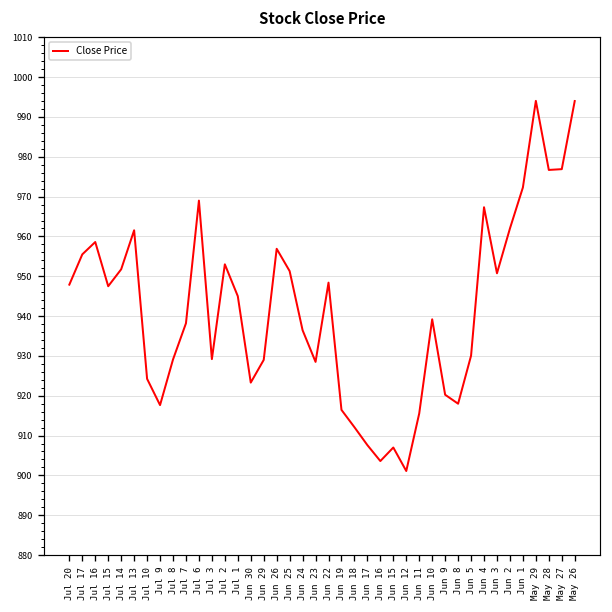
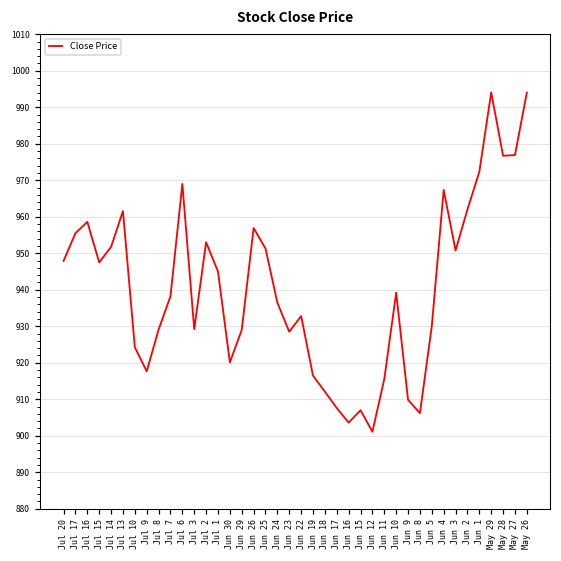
  {
    "Jul 20": 948,
    "Jul 17": 956,
    "Jul 16": 959,
    "Jul 15": 948,
    "Jul 14": 952,
    "Jul 13": 962,
    "Jul 10": 924,
    "Jul 9": 918,
    "Jul 8": 929,
    "Jul 7": 938,
    "Jul 6": 969,
    "Jul 3": 929,
    "Jul 2": 953,
    "Jul 1": 945,
-   "Jun 30": 923,
+   "Jun 30": 920,
    "Jun 29": 929,
    "Jun 26": 957,
    "Jun 25": 951,
    "Jun 24": 936,
    "Jun 23": 929,
-   "Jun 22": 948,
+   "Jun 22": 933,
    "Jun 19": 916,
    "Jun 18": 912,
    "Jun 17": 908,
    "Jun 16": 904,
    "Jun 15": 907,
    "Jun 12": 901,
    "Jun 11": 916,
    "Jun 10": 939,
-   "Jun 9": 920,
-   "Jun 8": 918,
+   "Jun 9": 910,
+   "Jun 8": 906,
    "Jun 5": 930,
    "Jun 4": 967,
    "Jun 3": 951,
    "Jun 2": 962,
    "Jun 1": 972,
    "May 29": 994,
    "May 28": 977,
    "May 27": 977,
    "May 26": 994
  }
